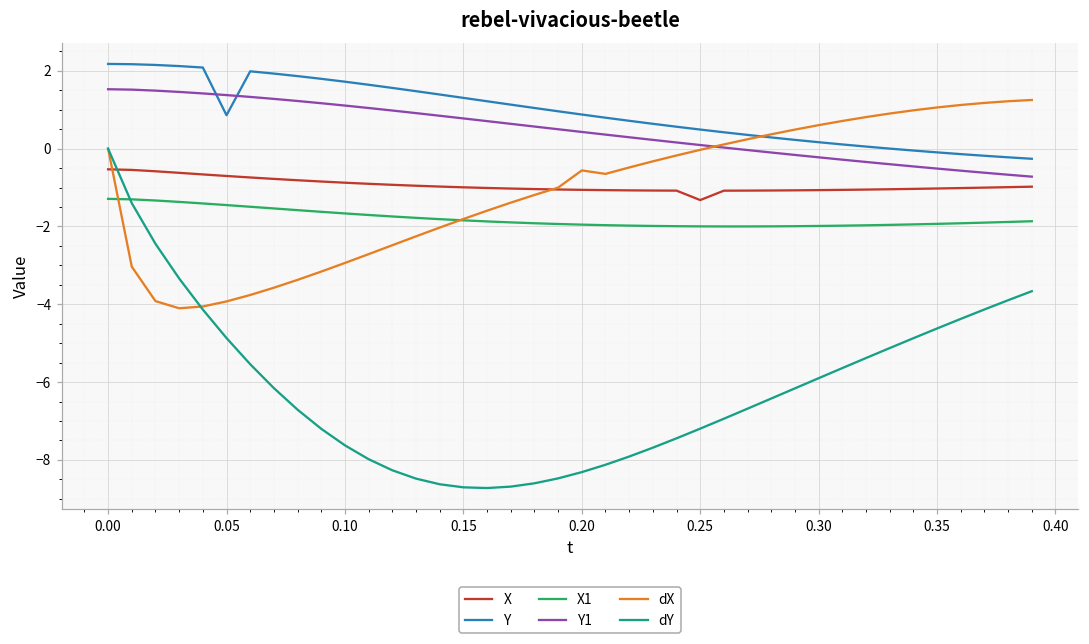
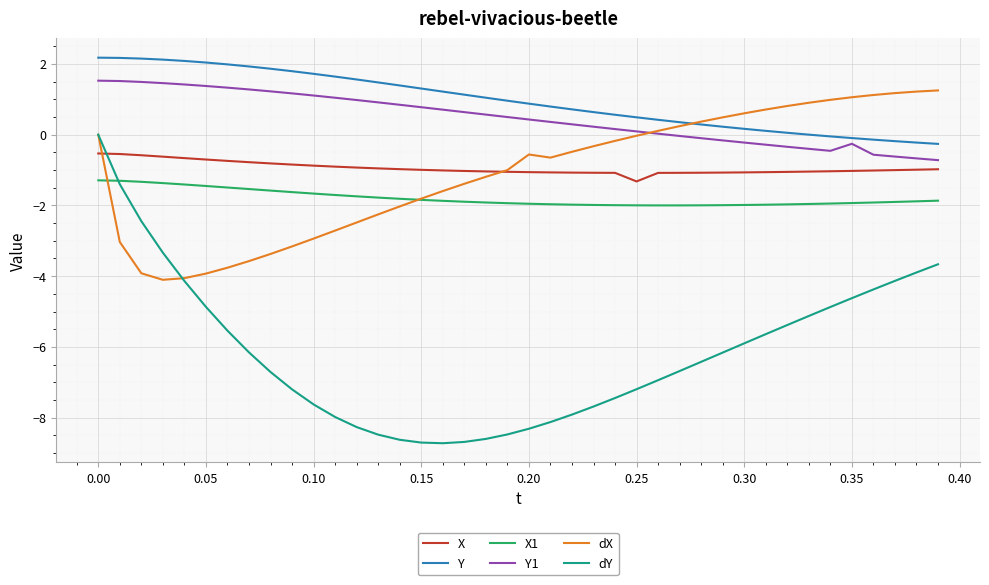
  {
    "X": {
      "0.00": -0.5,
      "0.05": -0.7,
      "0.10": -0.9,
      "0.15": -1.0,
      "0.20": -1.1,
      "0.25": -1.3,
      "0.30": -1.1,
      "0.35": -1.0
    },
    "Y": {
      "0.00": 2.2,
-     "0.05": 0.9,
+     "0.05": 2.0,
      "0.10": 1.7,
      "0.15": 1.3,
      "0.20": 0.9,
      "0.25": 0.5,
      "0.30": 0.2,
      "0.35": -0.1
    },
    "Y1": {
      "0.00": 1.5,
      "0.05": 1.4,
      "0.10": 1.1,
      "0.15": 0.8,
      "0.20": 0.4,
      "0.25": 0.1,
      "0.30": -0.2,
-     "0.35": -0.5
+     "0.35": -0.3
    },
    "dX": {
      "0.05": -3.9,
      "0.10": -2.9,
      "0.20": -0.6,
      "0.25": 0.0,
      "0.30": 0.6,
      "0.35": 1.1
    }
  }
